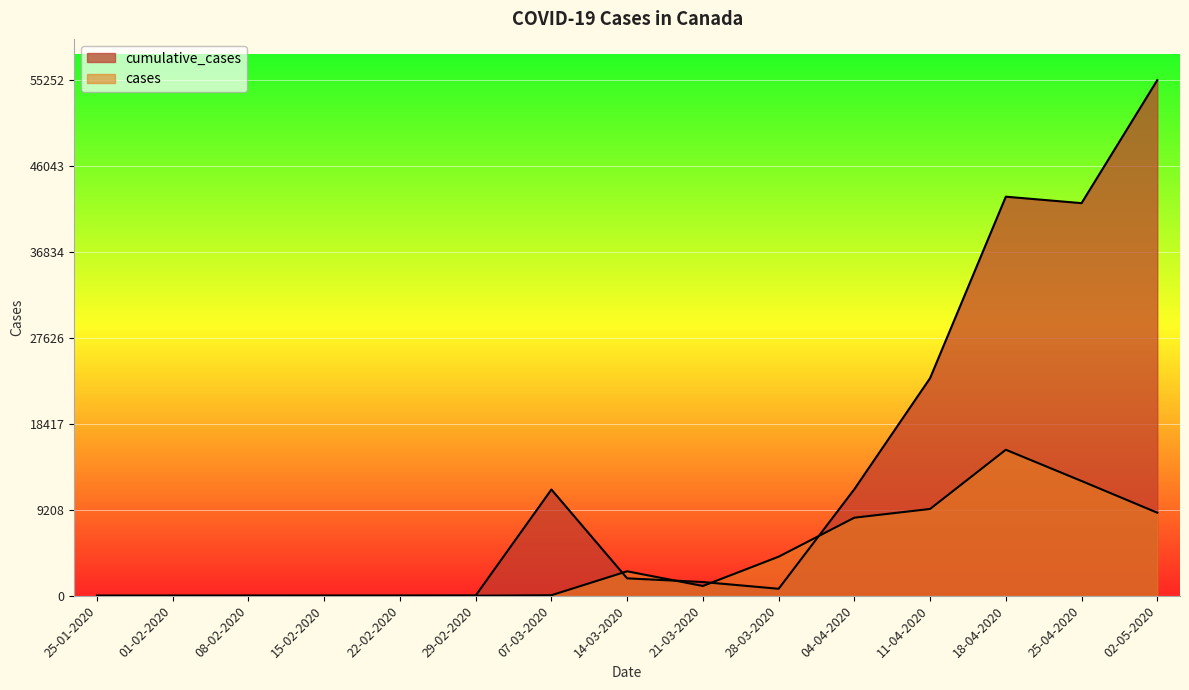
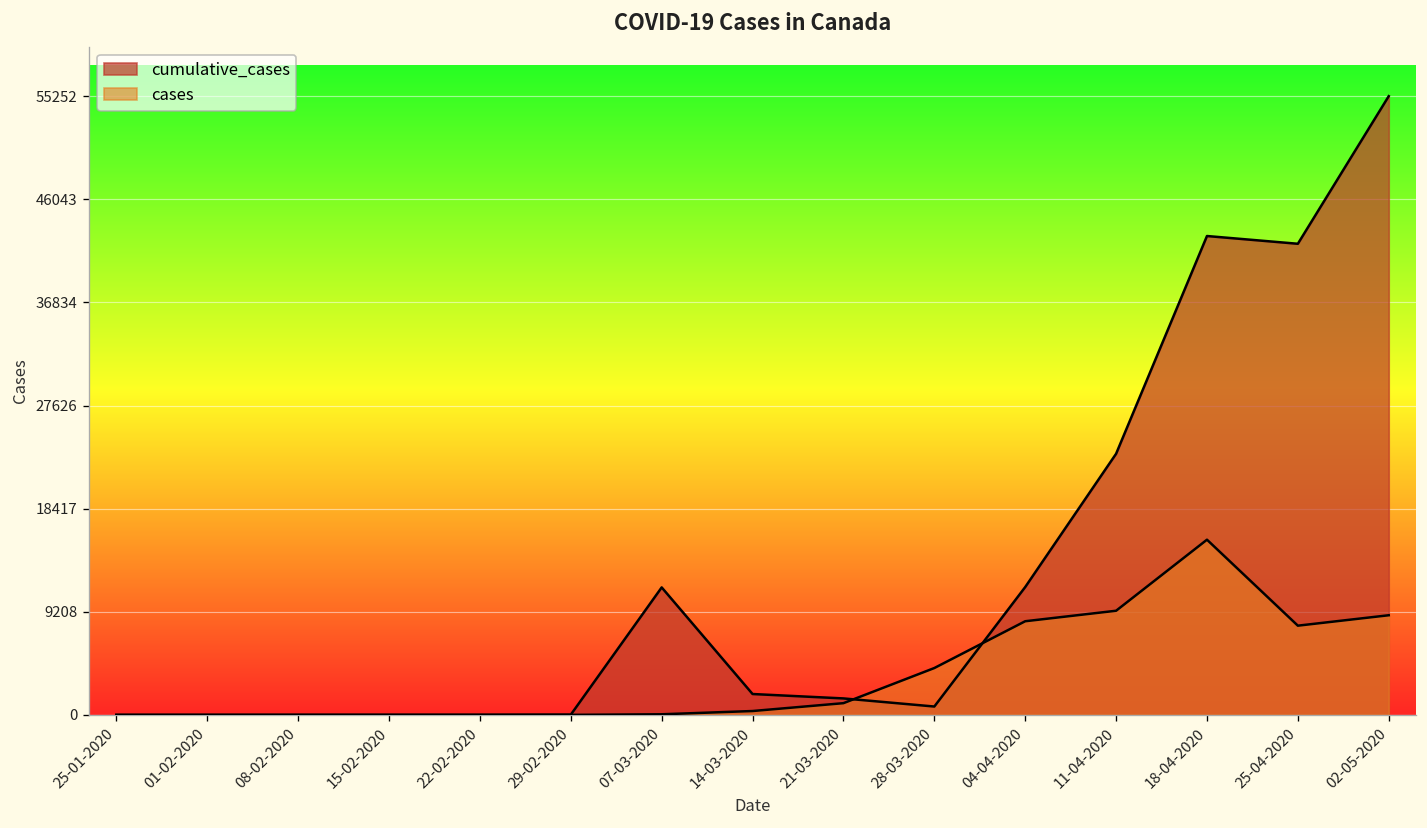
  {
    "cumulative_cases": {
      "07-03-2020": 11000,
      "14-03-2020": 2000,
      "21-03-2020": 1000,
      "28-03-2020": 1000,
      "04-04-2020": 11000,
      "11-04-2020": 23000,
      "18-04-2020": 43000,
      "25-04-2020": 42000,
      "02-05-2020": 55000
    },
    "cases": {
      "07-03-2020": 0,
-     "14-03-2020": 3000,
+     "14-03-2020": 0,
      "21-03-2020": 1000,
      "28-03-2020": 4000,
      "04-04-2020": 8000,
      "11-04-2020": 9000,
      "18-04-2020": 16000,
-     "25-04-2020": 12000,
+     "25-04-2020": 8000,
      "02-05-2020": 9000
    }
  }
